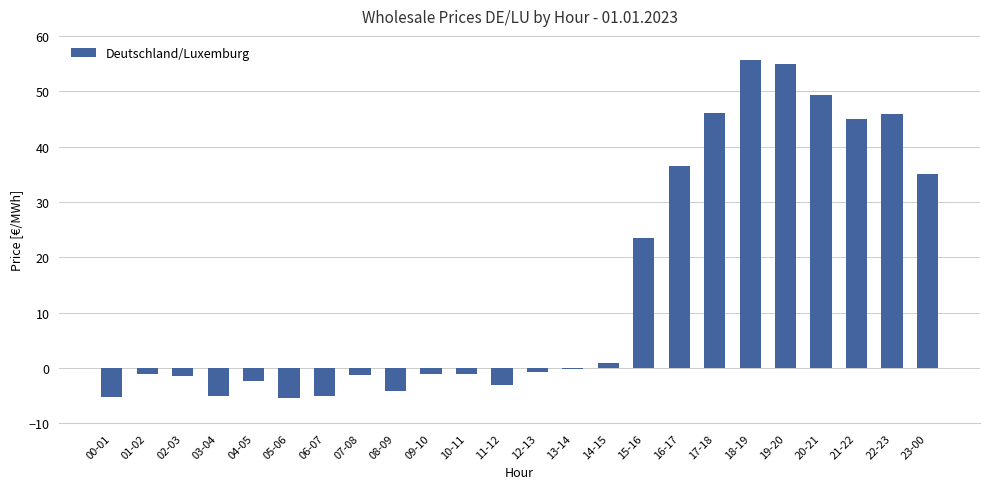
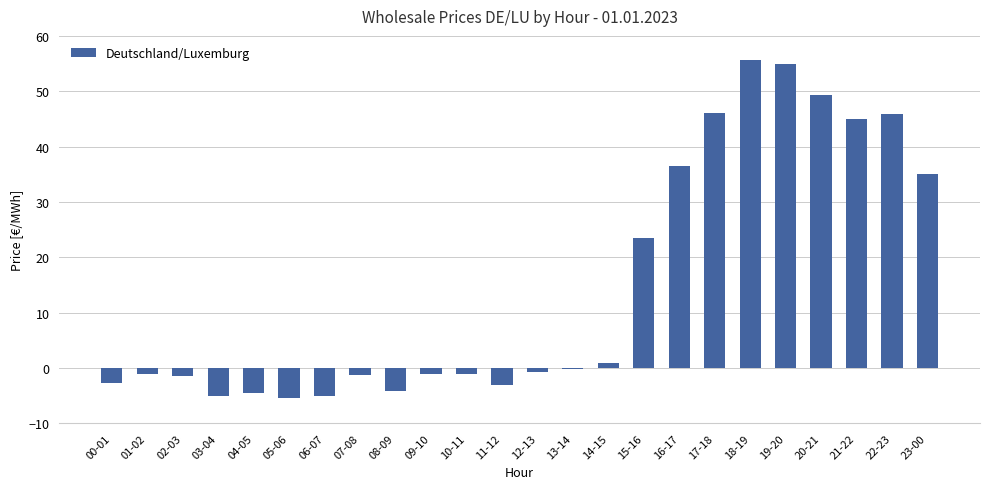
  {
-   "00-01": -5,
+   "00-01": -3,
    "01-02": -1,
    "02-03": -1,
    "03-04": -5,
-   "04-05": -2,
+   "04-05": -4,
    "05-06": -5,
    "06-07": -5,
    "07-08": -1,
    "08-09": -4,
    "09-10": -1,
    "10-11": -1,
    "11-12": -3,
    "12-13": -1,
    "14-15": 1,
    "15-16": 24,
    "16-17": 37,
    "17-18": 46,
    "18-19": 56,
    "19-20": 55,
    "20-21": 49,
    "21-22": 45,
    "22-23": 46,
    "23-00": 35
  }
